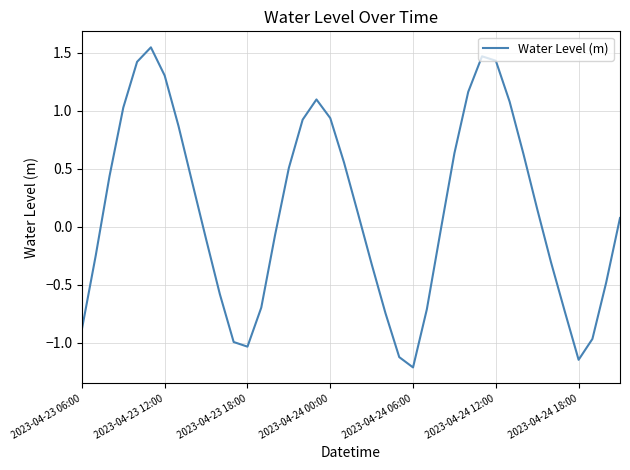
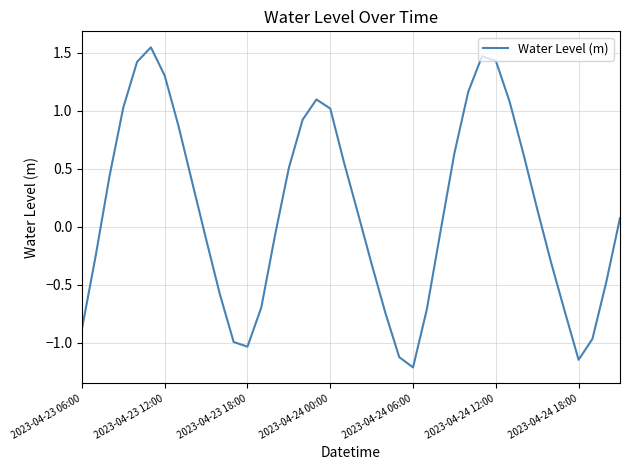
  {
    "2023-04-23 06:00": -0.88,
    "2023-04-23 12:00": 1.30,
    "2023-04-23 18:00": -1.03,
-   "2023-04-24 00:00": 0.94,
+   "2023-04-24 00:00": 1.02,
    "2023-04-24 06:00": -1.21,
    "2023-04-24 12:00": 1.43,
    "2023-04-24 18:00": -1.15
  }
